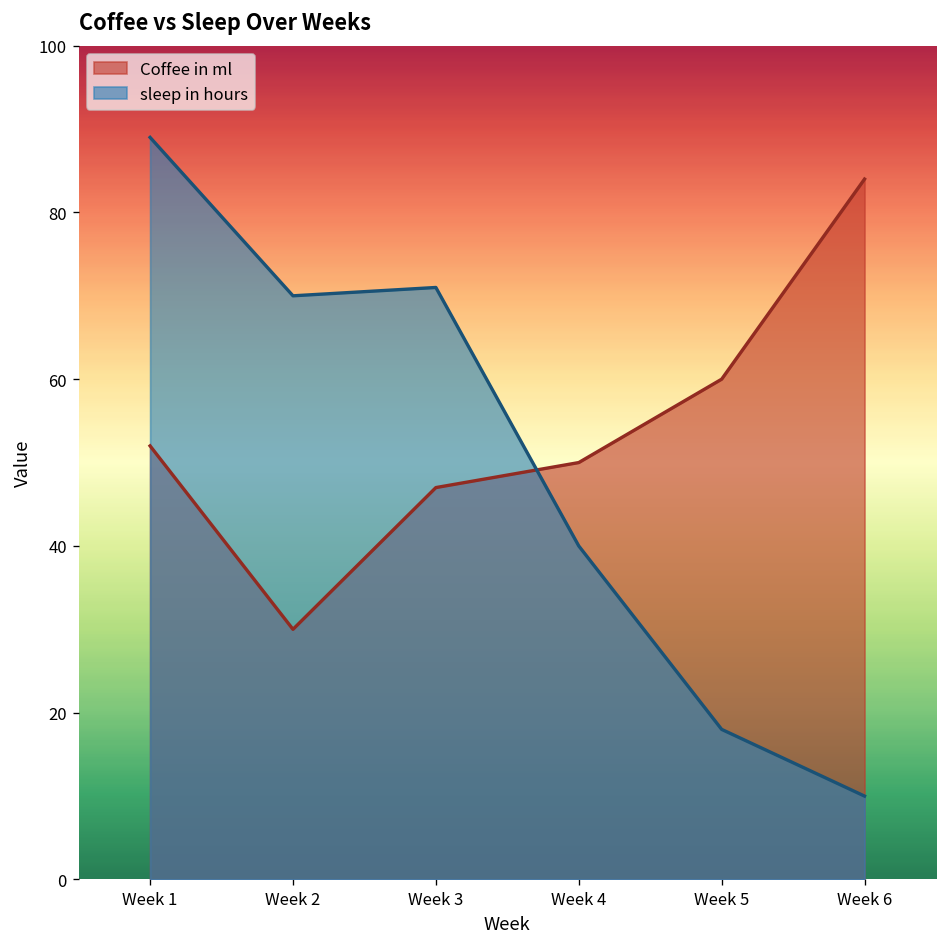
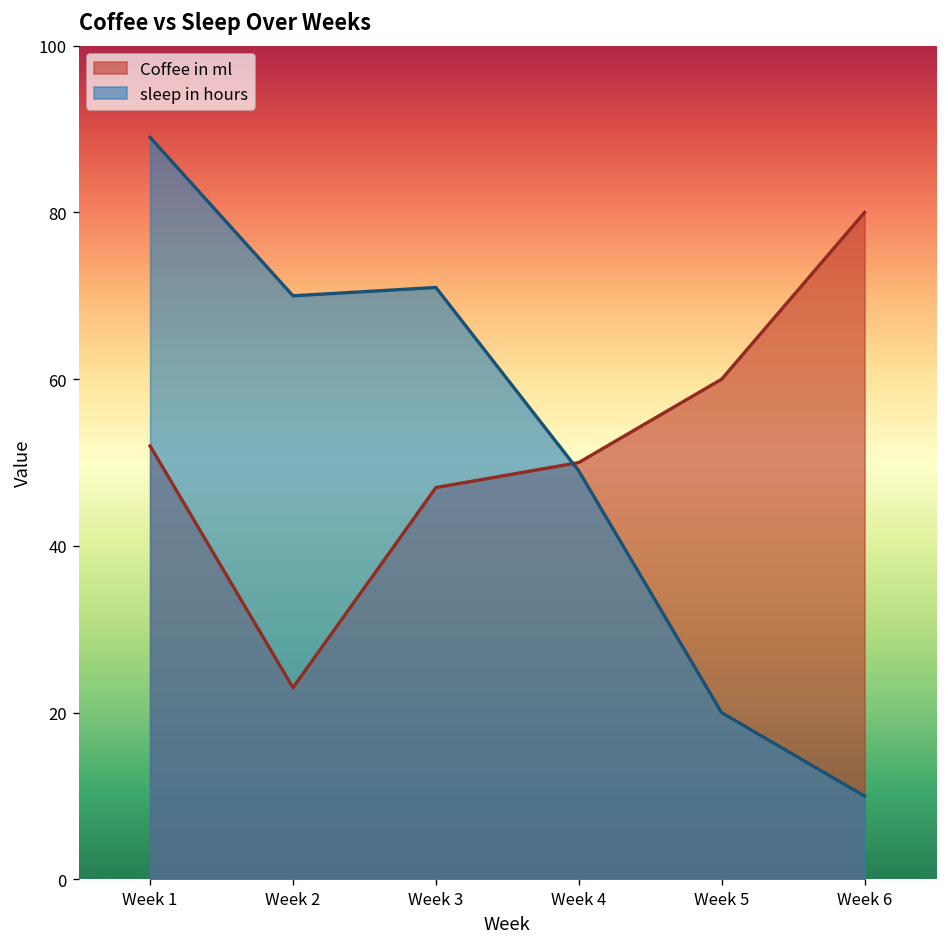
  {
    "Coffee in ml": {
      "Week 1": 52,
-     "Week 2": 30,
+     "Week 2": 23,
      "Week 3": 47,
      "Week 4": 50,
      "Week 5": 60,
-     "Week 6": 84
+     "Week 6": 80
    },
    "sleep in hours": {
      "Week 1": 89,
      "Week 2": 70,
      "Week 3": 71,
-     "Week 4": 40,
-     "Week 5": 18,
+     "Week 4": 49,
+     "Week 5": 20,
      "Week 6": 10
    }
  }
